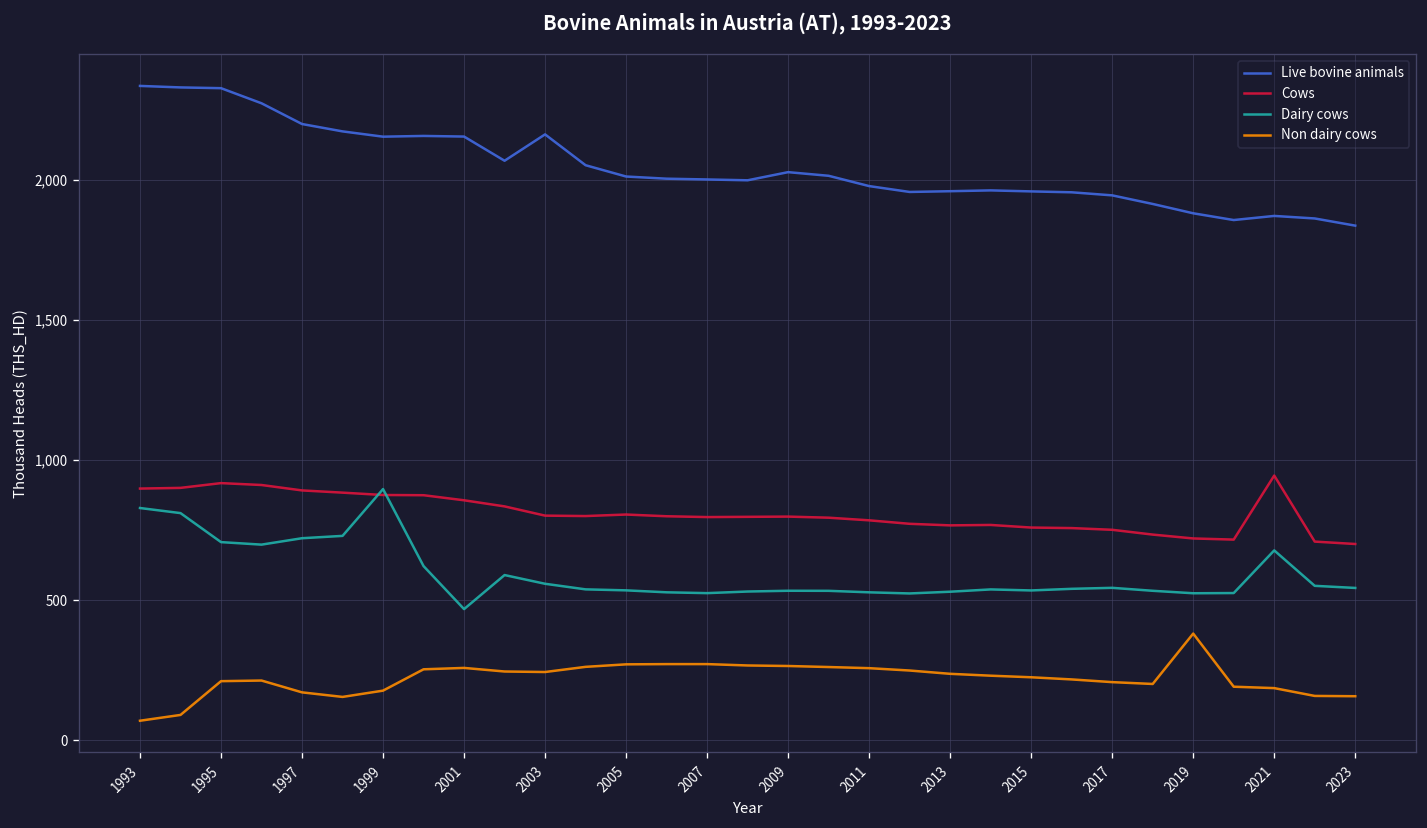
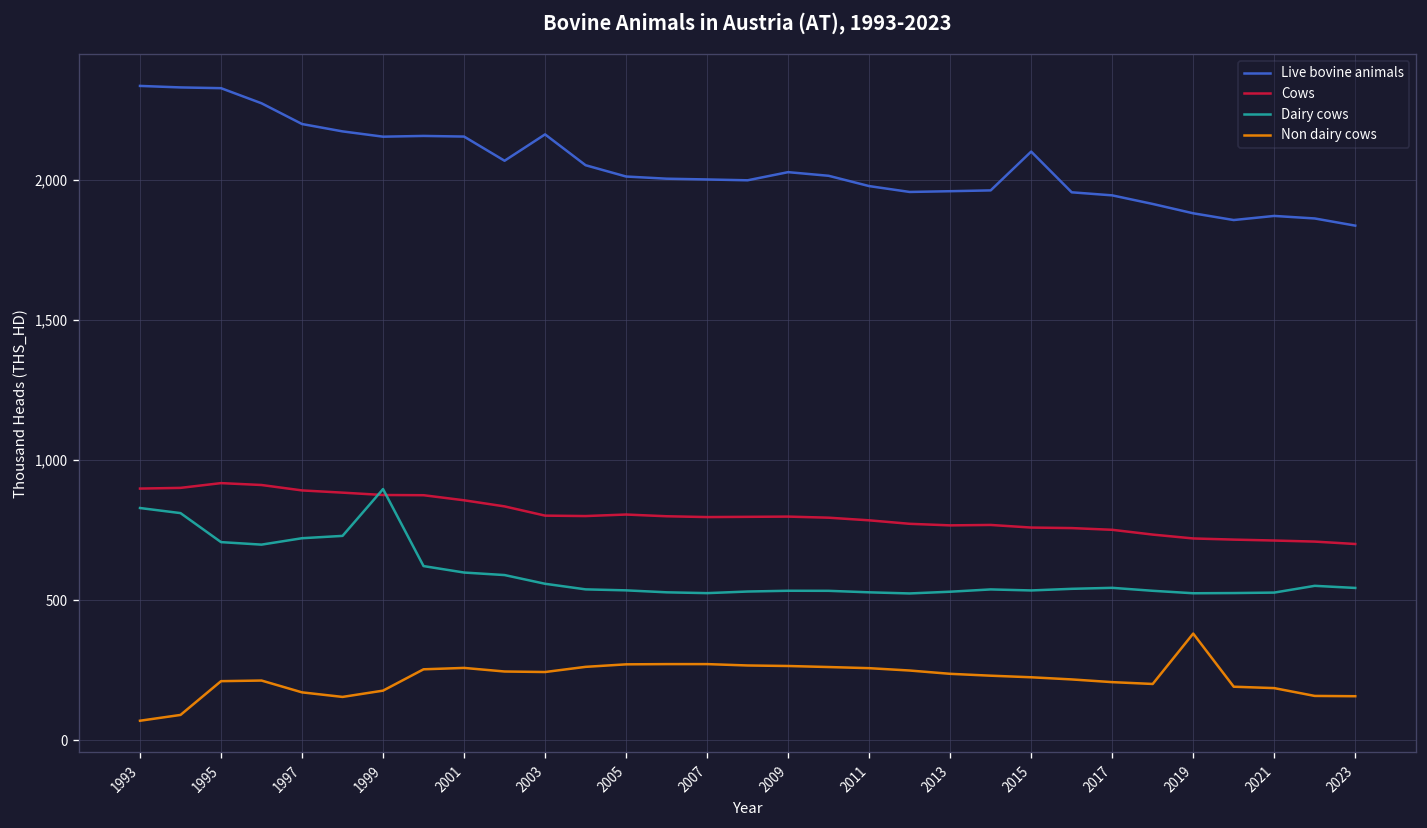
  {
    "Live bovine animals": {
      "1993": "2,330",
      "1995": "2,330",
      "1997": "2,200",
      "1999": "2,150",
      "2001": "2,150",
      "2003": "2,160",
      "2005": "2,010",
      "2007": "2,000",
      "2009": "2,030",
      "2011": "1,980",
      "2013": "1,960",
-     "2015": "1,960",
+     "2015": "2,100",
      "2017": "1,940",
      "2019": "1,880",
      "2021": "1,870",
      "2023": "1,840"
    },
    "Cows": {
      "1993": "900",
      "1995": "920",
      "1997": "890",
      "1999": "870",
      "2001": "860",
      "2003": "800",
      "2005": "800",
      "2007": "800",
      "2009": "800",
      "2011": "780",
      "2013": "770",
      "2015": "760",
      "2017": "750",
      "2019": "720",
-     "2021": "940",
+     "2021": "710",
      "2023": "700"
    },
    "Dairy cows": {
      "1993": "830",
      "1995": "710",
      "1997": "720",
      "1999": "900",
-     "2001": "470",
+     "2001": "600",
      "2003": "560",
      "2005": "530",
      "2007": "520",
      "2009": "530",
      "2011": "530",
      "2013": "530",
      "2015": "530",
      "2017": "540",
      "2019": "520",
-     "2021": "680",
+     "2021": "530",
      "2023": "540"
    },
    "Non dairy cows": {
      "1993": "70",
      "1995": "210",
      "1997": "170",
      "1999": "180",
      "2001": "260",
      "2003": "240",
      "2005": "270",
      "2007": "270",
      "2009": "260",
      "2011": "260",
      "2013": "240",
      "2015": "220",
      "2017": "210",
      "2019": "380",
      "2021": "190",
      "2023": "160"
    }
  }
